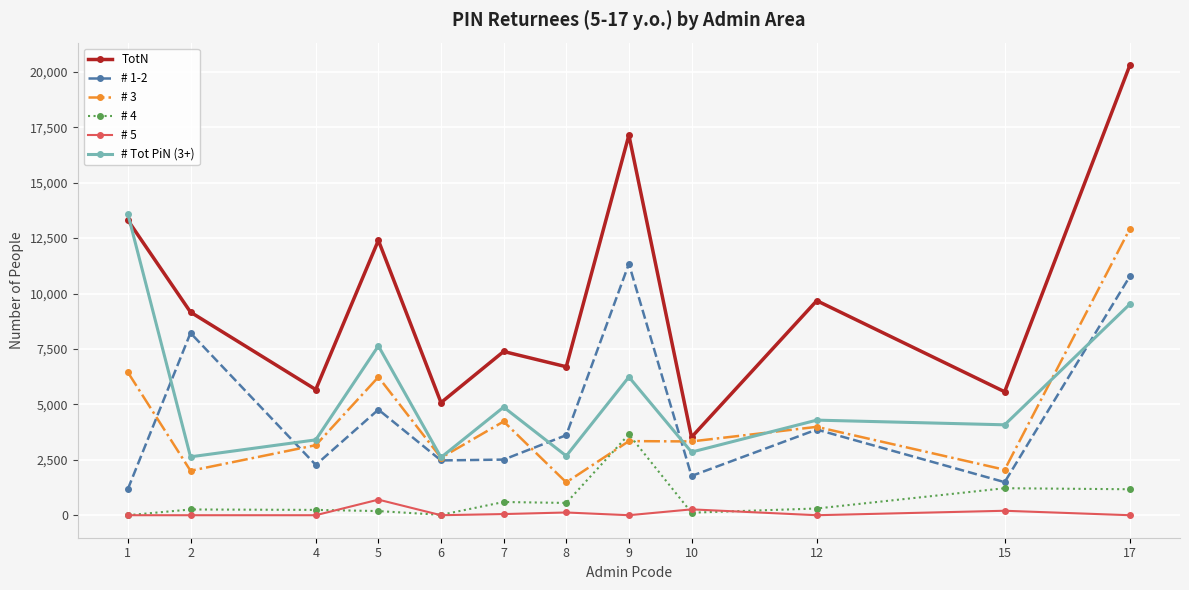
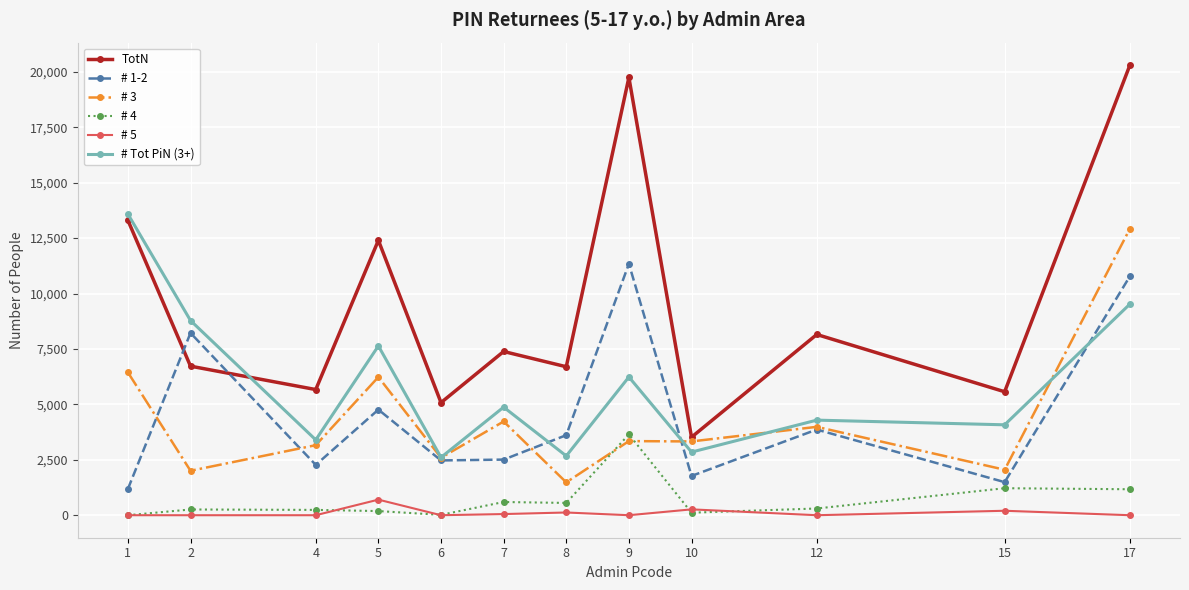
  {
    "TotN": {
      "1": "13,300",
-     "2": "9,200",
+     "2": "6,700",
      "4": "5,700",
      "5": "12,400",
      "6": "5,100",
      "7": "7,400",
      "8": "6,700",
-     "9": "17,100",
+     "9": "19,700",
      "10": "3,500",
-     "12": "9,700",
+     "12": "8,200",
      "15": "5,600",
      "17": "20,300"
    },
    "# 1-2": {
      "1": "1,200",
      "2": "8,200",
      "4": "2,300",
      "5": "4,800",
      "6": "2,500",
      "7": "2,500",
      "8": "3,600",
      "9": "11,300",
      "10": "1,800",
      "12": "3,900",
      "15": "1,500",
      "17": "10,800"
    },
    "# 3": {
      "1": "6,400",
      "2": "2,000",
      "4": "3,200",
      "5": "6,200",
      "7": "4,200",
      "8": "1,500",
      "9": "3,300",
      "10": "3,300",
      "12": "4,000",
      "15": "2,100",
      "17": "12,900"
    },
    "# 4": {
      "2": "300",
      "4": "200",
      "5": "200",
      "7": "600",
      "8": "600",
      "9": "3,600",
      "10": "100",
      "12": "300",
      "15": "1,200",
      "17": "1,200"
    },
    "# 5": {
      "2": "0",
      "4": "0",
      "5": "700",
      "7": "100",
      "8": "100",
      "9": "0",
      "10": "300",
      "12": "0",
      "15": "200",
      "17": "0"
    },
    "# Tot PiN (3+)": {
      "1": "13,600",
-     "2": "2,600",
+     "2": "8,800",
      "4": "3,400",
      "5": "7,600",
      "7": "4,900",
      "8": "2,700",
      "9": "6,200",
      "10": "2,800",
      "12": "4,300",
      "15": "4,100",
      "17": "9,500"
    }
  }
